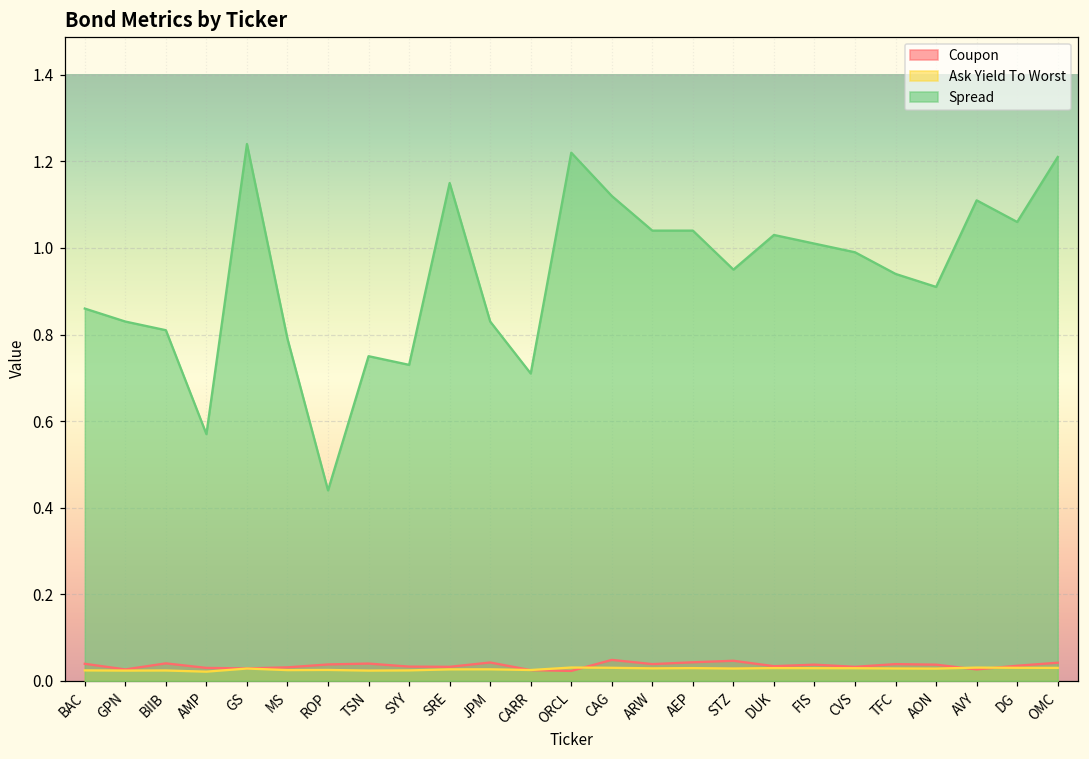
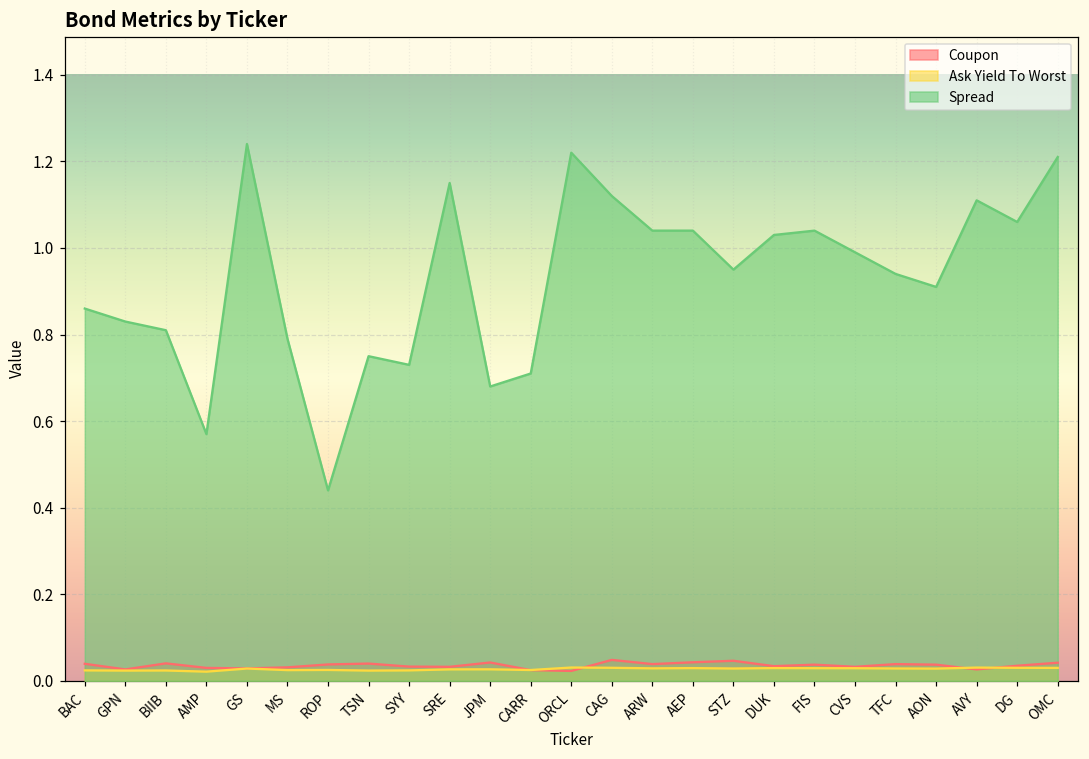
  {
    "Coupon": {
      "BAC": 0.04,
      "BIIB": 0.04,
      "AMP": 0.03,
      "ROP": 0.04,
      "TSN": 0.04,
      "SYY": 0.03,
      "JPM": 0.04,
      "ORCL": 0.02,
      "CAG": 0.05,
      "ARW": 0.04,
      "AEP": 0.04,
      "STZ": 0.05,
      "FIS": 0.04,
      "TFC": 0.04,
      "AON": 0.04,
      "OMC": 0.04
    },
    "Ask Yield To Worst": {
      "BAC": 0.02,
      "BIIB": 0.02,
      "AMP": 0.02,
      "ROP": 0.03,
      "TSN": 0.02,
      "SYY": 0.02,
      "JPM": 0.03,
      "ORCL": 0.03,
      "CAG": 0.03,
      "ARW": 0.03,
      "AEP": 0.03,
      "STZ": 0.03,
      "FIS": 0.03,
      "TFC": 0.03,
      "AON": 0.03,
      "OMC": 0.03
    },
    "Spread": {
      "BAC": 0.86,
      "GPN": 0.83,
      "BIIB": 0.81,
      "AMP": 0.57,
      "GS": 1.24,
      "MS": 0.79,
      "ROP": 0.44,
      "TSN": 0.75,
      "SYY": 0.73,
      "SRE": 1.15,
-     "JPM": 0.83,
+     "JPM": 0.68,
      "CARR": 0.71,
      "ORCL": 1.22,
      "CAG": 1.12,
      "ARW": 1.04,
      "AEP": 1.04,
      "STZ": 0.95,
      "DUK": 1.03,
-     "FIS": 1.01,
+     "FIS": 1.04,
      "CVS": 0.99,
      "TFC": 0.94,
      "AON": 0.91,
      "AVY": 1.11,
      "DG": 1.06,
      "OMC": 1.21
    }
  }
